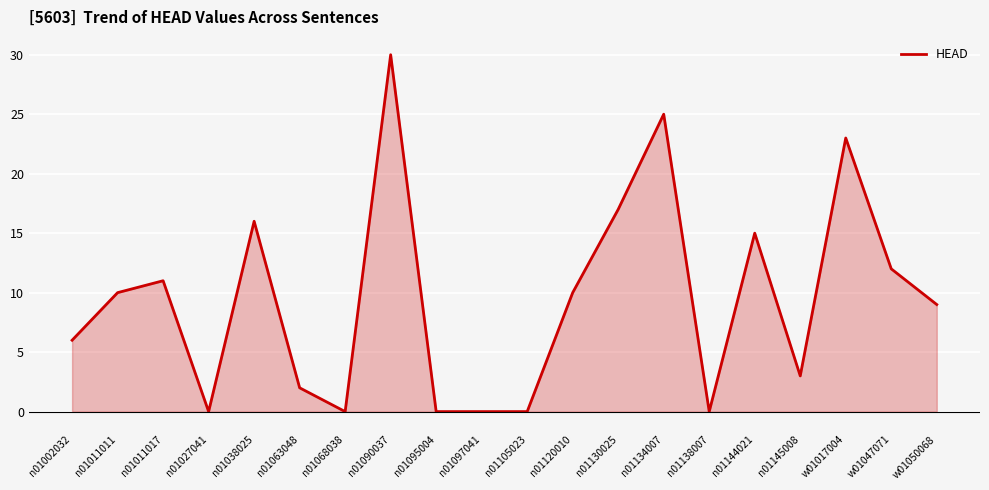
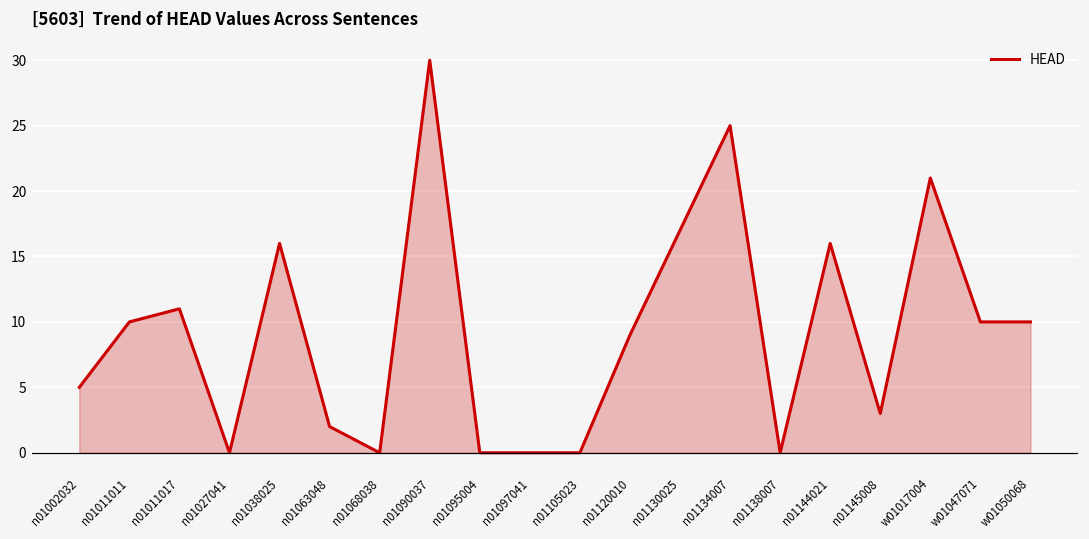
  {
-   "n01002032": 6,
+   "n01002032": 5,
    "n01011011": 10,
    "n01011017": 11,
    "n01027041": 0,
    "n01038025": 16,
    "n01063048": 2,
    "n01068038": 0,
    "n01090037": 30,
    "n01095004": 0,
    "n01097041": 0,
    "n01105023": 0,
-   "n01120010": 10,
+   "n01120010": 9,
    "n01130025": 17,
    "n01134007": 25,
    "n01138007": 0,
-   "n01144021": 15,
+   "n01144021": 16,
    "n01145008": 3,
-   "w01017004": 23,
-   "w01047071": 12,
-   "w01050068": 9
+   "w01017004": 21,
+   "w01047071": 10,
+   "w01050068": 10
  }
